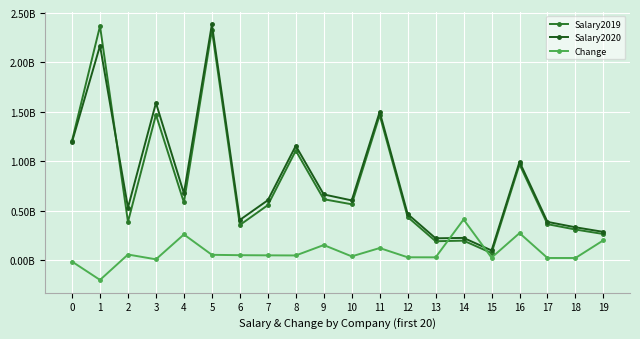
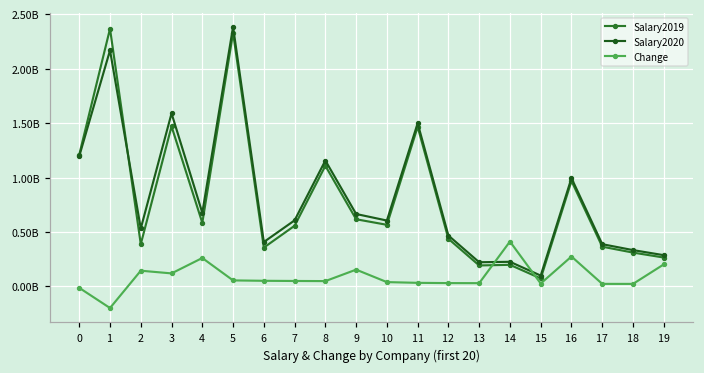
  {
    "Change": {
      "0": 0,
      "1": -200000000,
-     "2": 60000000,
-     "3": 0,
+     "2": 140000000,
+     "3": 100000000,
      "4": 300000000,
      "5": 100000000,
      "6": 100000000,
      "7": 0,
      "8": 0,
      "9": 200000000,
      "10": 0,
-     "11": 100000000,
+     "11": 0,
      "12": 0,
      "13": 0,
      "14": 400000000,
      "15": 0,
      "16": 300000000,
      "17": 0,
      "18": 0,
      "19": 200000000
    }
  }
